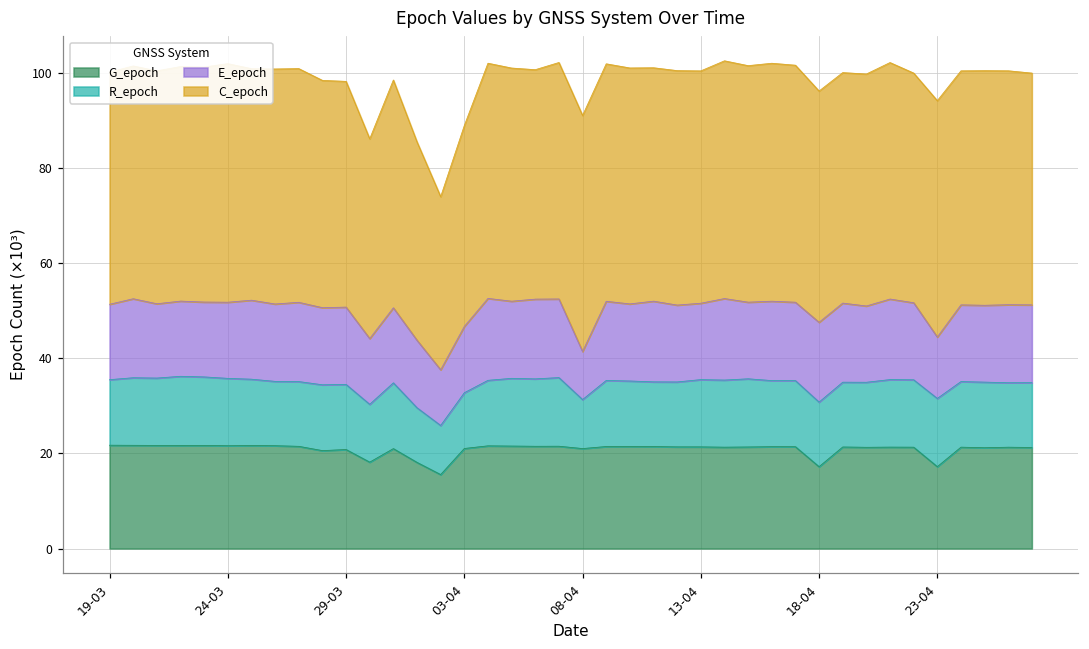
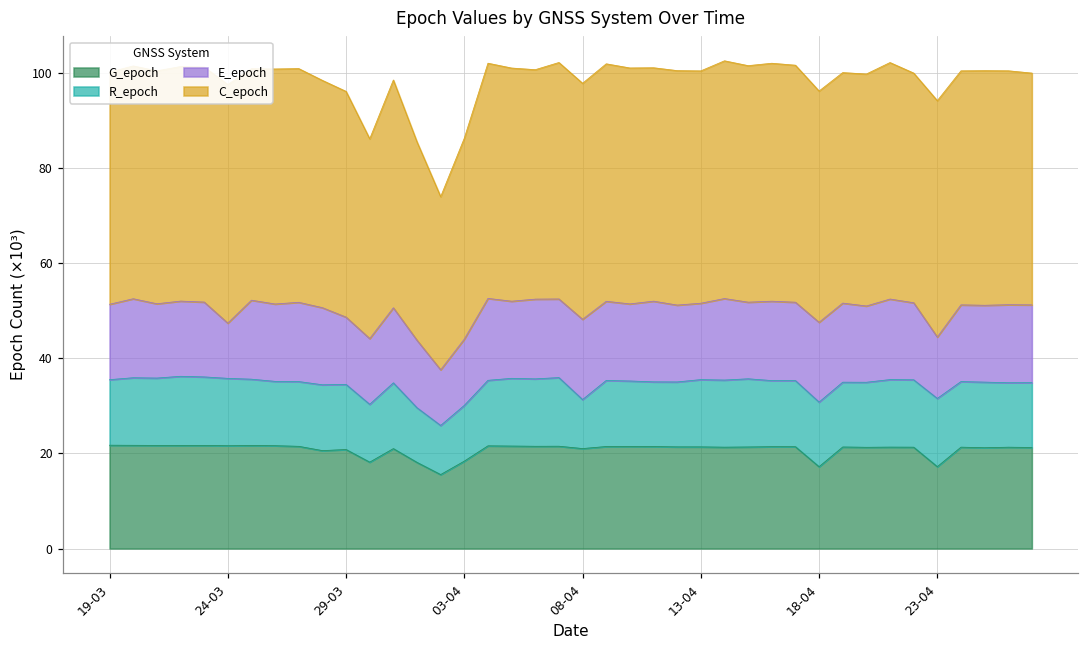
  {
    "G_epoch": {
      "19-03": 22,
      "24-03": 22,
      "29-03": 21,
-     "03-04": 21,
+     "03-04": 18,
      "08-04": 21,
      "13-04": 21,
      "18-04": 17,
      "23-04": 17
    },
    "R_epoch": {
      "19-03": 14,
      "24-03": 14,
      "29-03": 14,
      "03-04": 12,
      "08-04": 10,
      "13-04": 14,
      "18-04": 14,
      "23-04": 14
    },
    "E_epoch": {
      "19-03": 16,
-     "24-03": 16,
-     "29-03": 16,
+     "24-03": 12,
+     "29-03": 14,
      "03-04": 14,
-     "08-04": 10,
+     "08-04": 17,
      "13-04": 16,
      "18-04": 17,
      "23-04": 13
    },
    "C_epoch": {
      "29-03": 47,
      "03-04": 42,
      "08-04": 50,
      "13-04": 49,
      "18-04": 49,
      "23-04": 50
    }
  }
